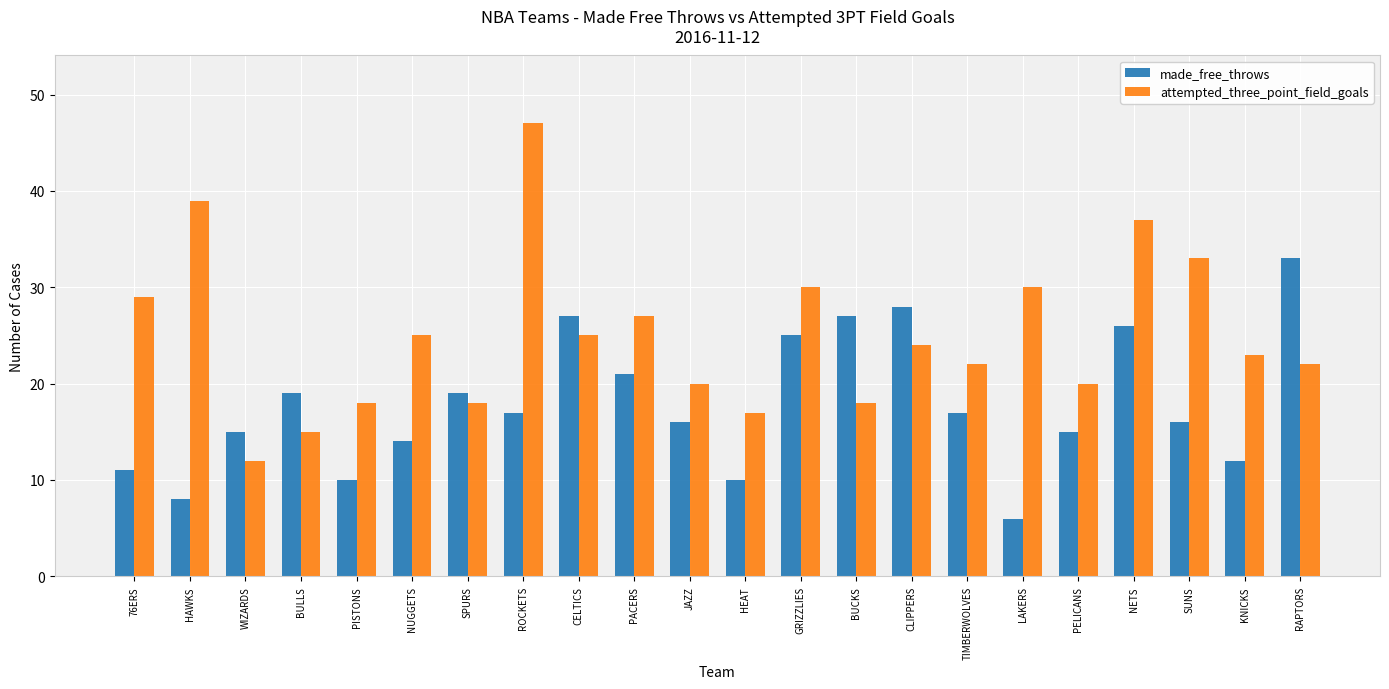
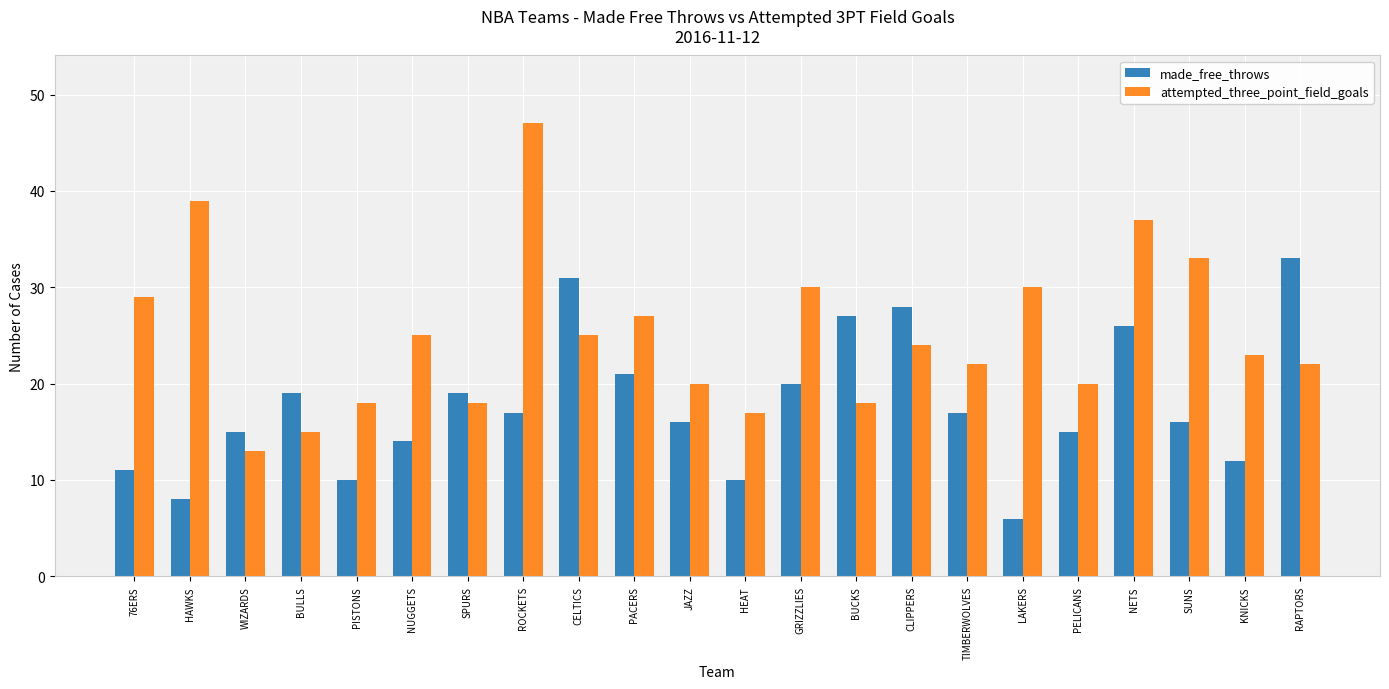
  {
    "made_free_throws": {
      "76ERS": 11,
      "HAWKS": 8,
      "WIZARDS": 15,
      "BULLS": 19,
      "PISTONS": 10,
      "NUGGETS": 14,
      "SPURS": 19,
      "ROCKETS": 17,
-     "CELTICS": 27,
+     "CELTICS": 31,
      "PACERS": 21,
      "JAZZ": 16,
      "HEAT": 10,
-     "GRIZZLIES": 25,
+     "GRIZZLIES": 20,
      "BUCKS": 27,
      "CLIPPERS": 28,
      "TIMBERWOLVES": 17,
      "LAKERS": 6,
      "PELICANS": 15,
      "NETS": 26,
      "SUNS": 16,
      "KNICKS": 12,
      "RAPTORS": 33
    },
    "attempted_three_point_field_goals": {
      "76ERS": 29,
      "HAWKS": 39,
-     "WIZARDS": 12,
+     "WIZARDS": 13,
      "BULLS": 15,
      "PISTONS": 18,
      "NUGGETS": 25,
      "SPURS": 18,
      "ROCKETS": 47,
      "CELTICS": 25,
      "PACERS": 27,
      "JAZZ": 20,
      "HEAT": 17,
      "GRIZZLIES": 30,
      "BUCKS": 18,
      "CLIPPERS": 24,
      "TIMBERWOLVES": 22,
      "LAKERS": 30,
      "PELICANS": 20,
      "NETS": 37,
      "SUNS": 33,
      "KNICKS": 23,
      "RAPTORS": 22
    }
  }
